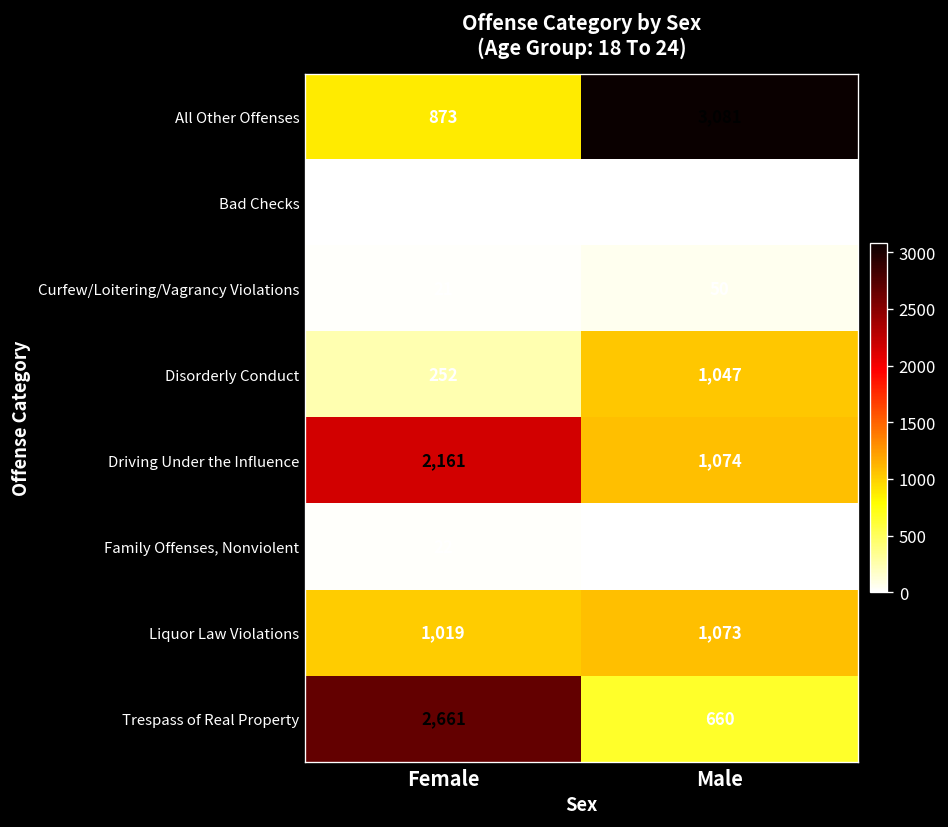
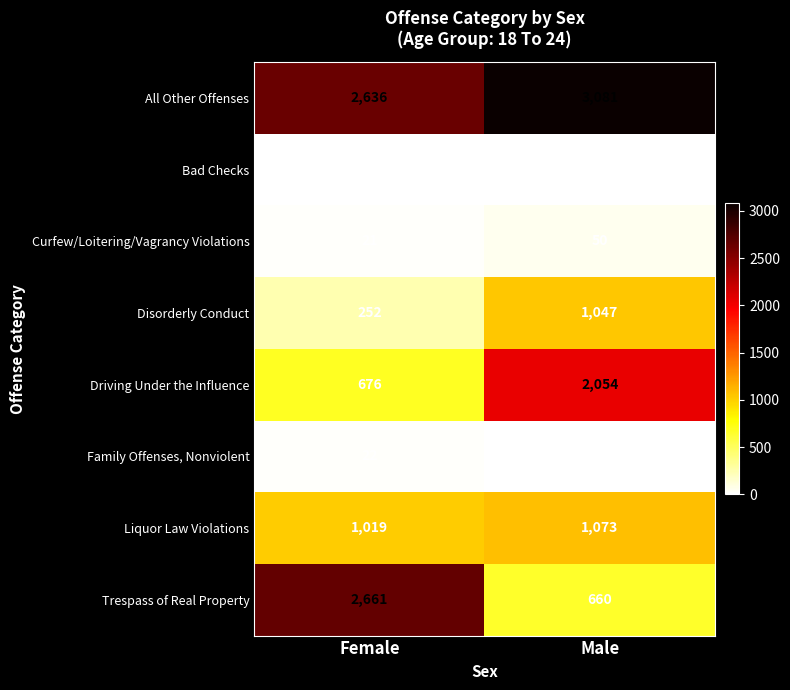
  {
    "All Other Offenses": {
-     "Female": "873"
+     "Female": "2,636"
    },
    "Disorderly Conduct": {
      "Female": "252",
      "Male": "1,047"
    },
    "Driving Under the Influence": {
-     "Female": "2,161",
-     "Male": "1,074"
+     "Female": "676",
+     "Male": "2,054"
    },
    "Liquor Law Violations": {
      "Female": "1,019",
      "Male": "1,073"
    },
    "Trespass of Real Property": {
      "Female": "2,661",
      "Male": "660"
    }
  }
